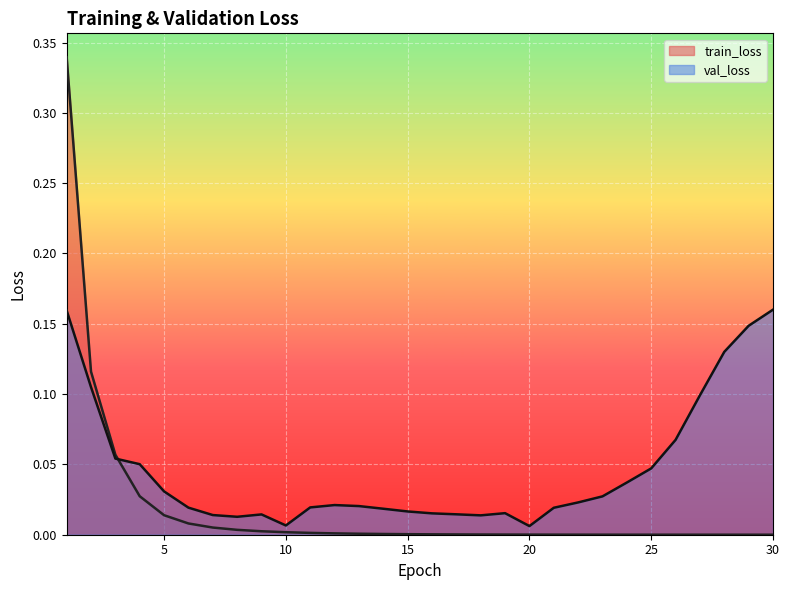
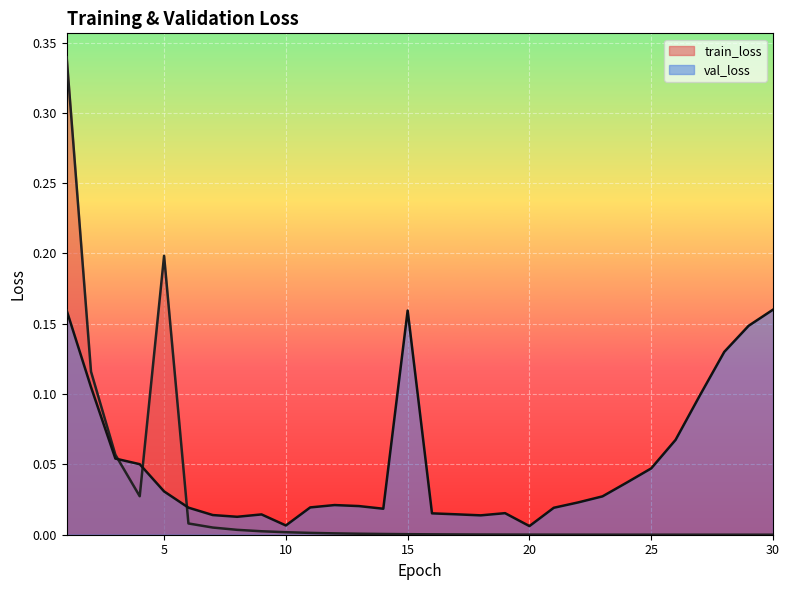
  {
    "train_loss": {
-     "5": 0.014,
+     "5": 0.198,
      "10": 0.002,
      "15": 0.000,
      "20": 0.000,
      "25": 0.000,
      "30": 0.000
    },
    "val_loss": {
      "5": 0.031,
      "10": 0.007,
-     "15": 0.017,
+     "15": 0.159,
      "20": 0.006,
      "25": 0.047,
      "30": 0.160
    }
  }
